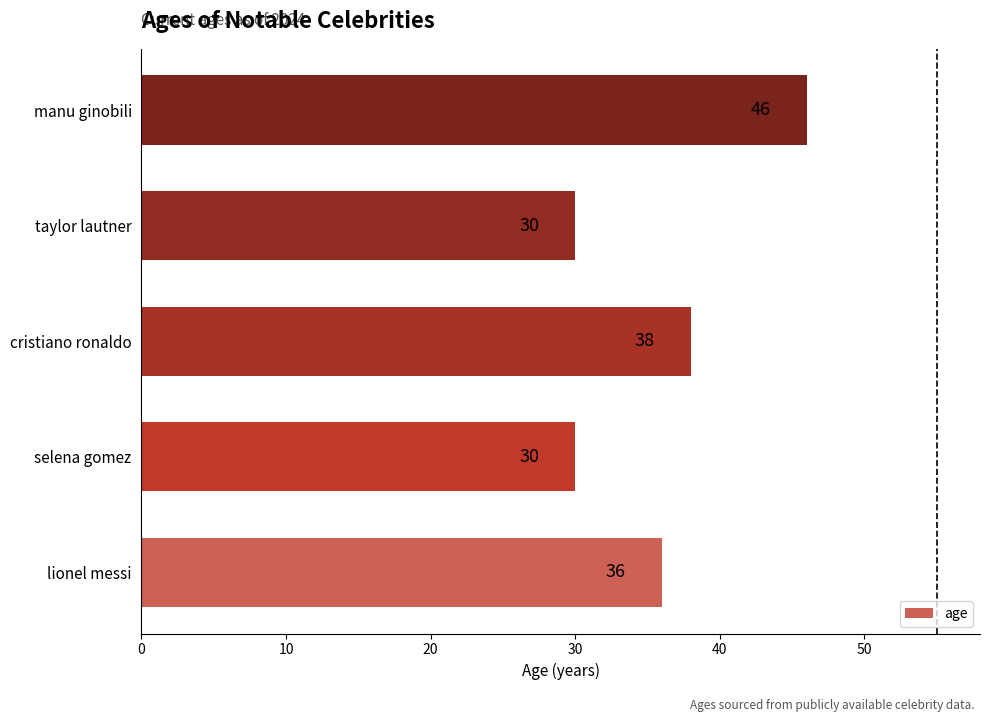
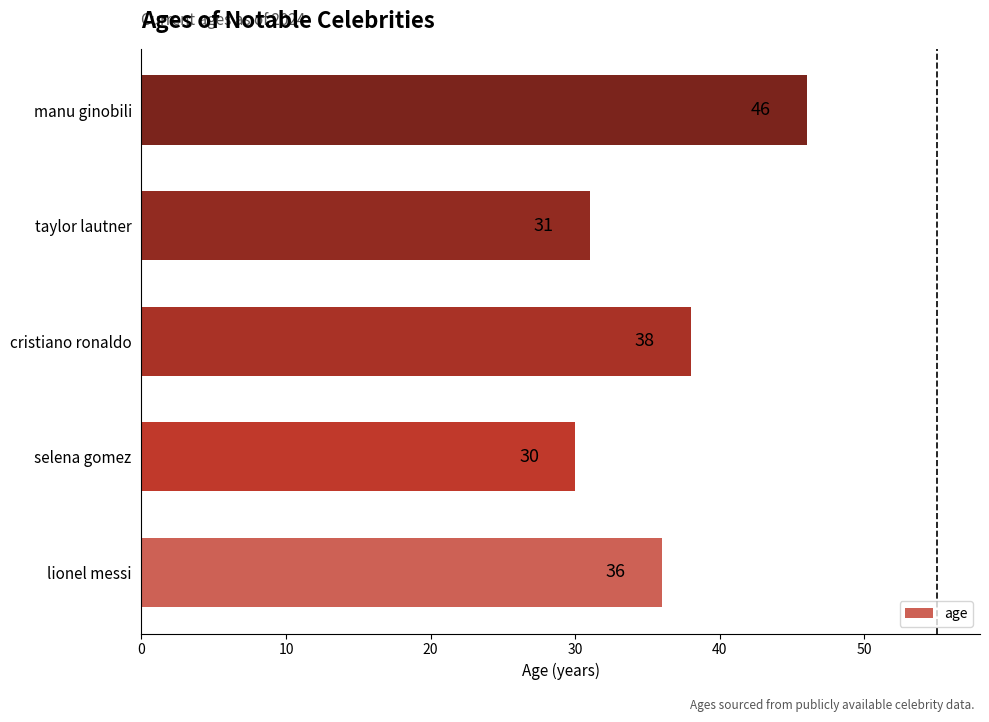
  {
    "manu ginobili": 46,
-   "taylor lautner": 30,
+   "taylor lautner": 31,
    "cristiano ronaldo": 38,
    "selena gomez": 30,
    "lionel messi": 36
  }
